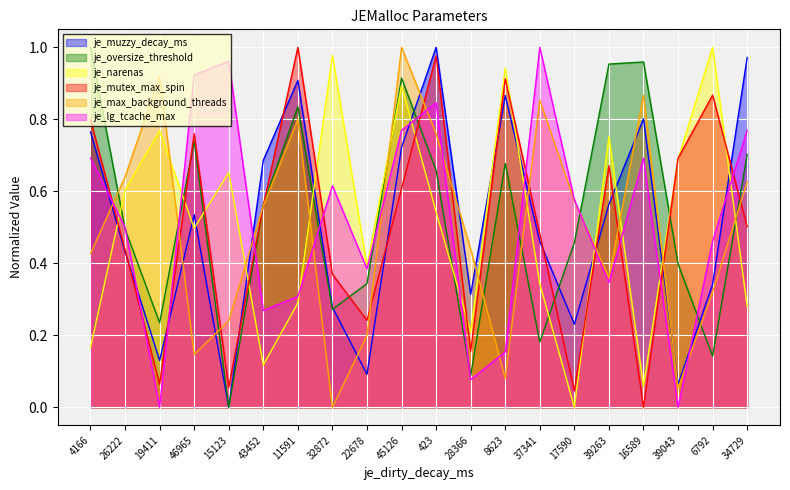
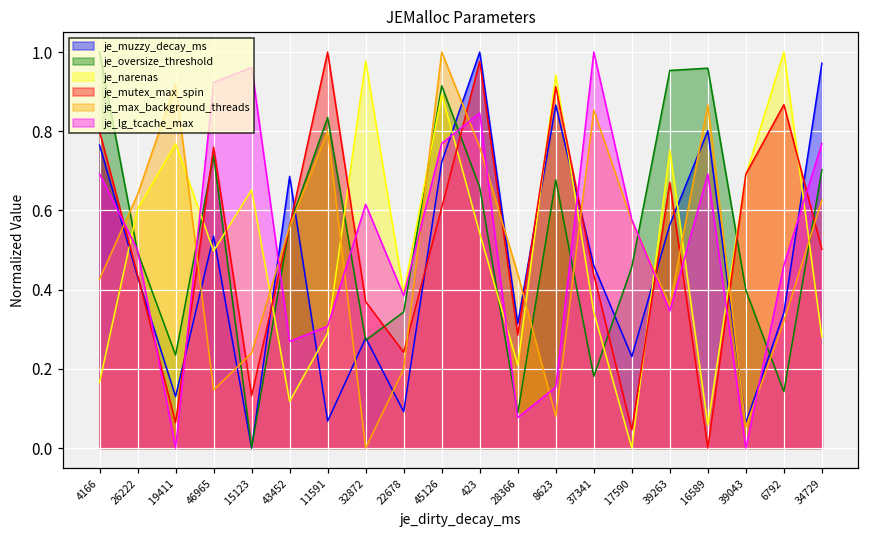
  {
    "je_muzzy_decay_ms": {
      "4166": 0.77,
      "19411": 0.13,
      "46965": 0.54,
      "43452": 0.69,
-     "11591": 0.91,
+     "11591": 0.07,
      "22678": 0.09,
      "45126": 0.72,
      "423": 1.00,
      "28366": 0.31,
      "8623": 0.87,
      "37341": 0.46,
      "17590": 0.23,
      "39263": 0.56,
      "16589": 0.80,
      "39043": 0.06,
      "6792": 0.34,
      "34729": 0.97
    },
    "je_oversize_threshold": {
      "19411": 0.23,
      "46965": 0.74,
      "11591": 0.83,
      "22678": 0.34,
      "45126": 0.91,
      "423": 0.66,
      "28366": 0.09,
      "8623": 0.68,
      "37341": 0.18,
      "17590": 0.46,
      "39263": 0.95,
      "16589": 0.96,
      "39043": 0.40,
      "6792": 0.14,
      "34729": 0.70
    },
    "je_mutex_max_spin": {
      "19411": 0.06,
      "46965": 0.76,
-     "15123": 0.06,
+     "15123": 0.13,
      "11591": 1.00,
      "32872": 0.37,
      "22678": 0.24,
      "45126": 0.61,
      "423": 0.98,
-     "28366": 0.16,
+     "28366": 0.28,
      "8623": 0.91,
-     "37341": 0.48,
+     "37341": 0.44,
      "17590": 0.05,
      "39263": 0.67,
      "16589": 0.00,
      "6792": 0.87,
      "34729": 0.50
    },
    "je_lg_tcache_max": {
      "4166": 0.69,
      "19411": 0.00,
      "43452": 0.27,
      "11591": 0.31,
      "32872": 0.62,
      "45126": 0.77,
      "423": 0.85,
      "28366": 0.08,
      "8623": 0.15,
      "37341": 1.00,
      "39263": 0.35,
      "16589": 0.69,
      "39043": 0.00,
      "6792": 0.46,
      "34729": 0.77
    }
  }
